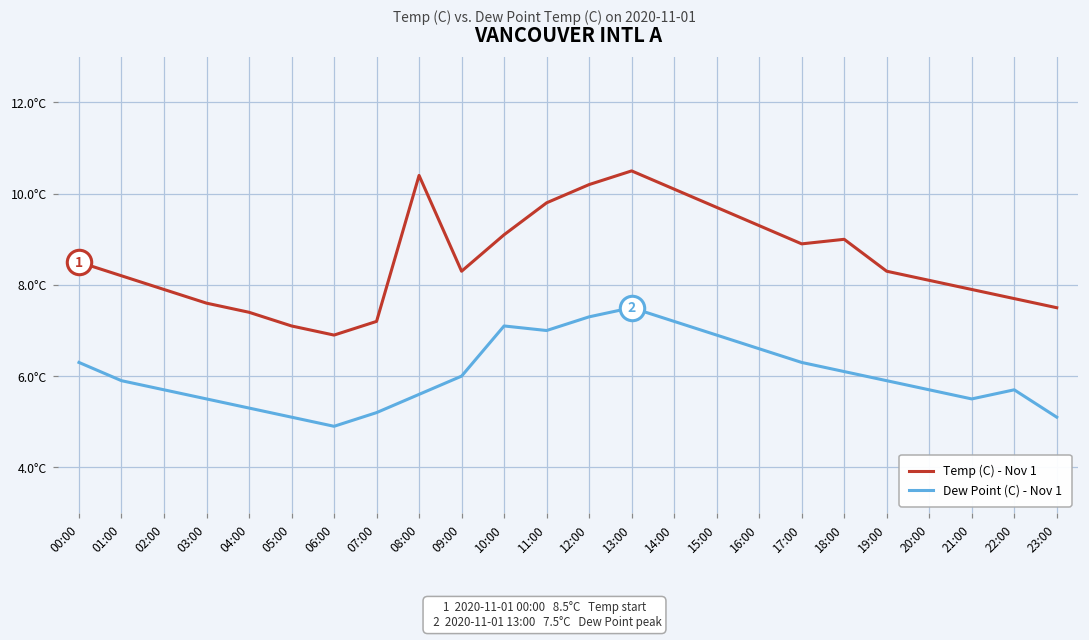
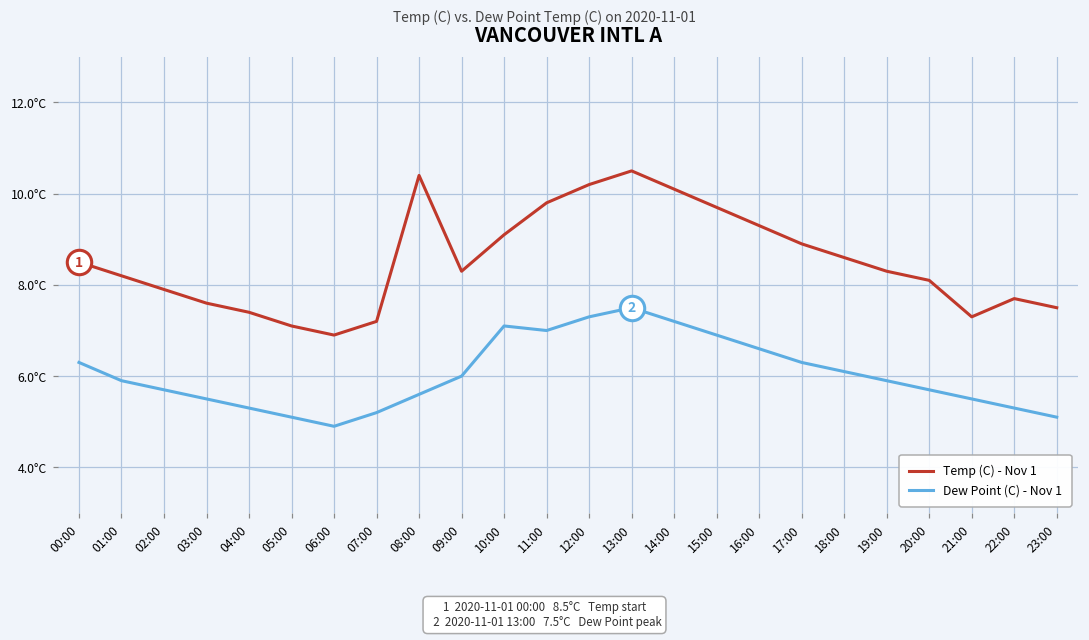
  {
    "Temp (C) - Nov 1": {
      "01:00": "8.2°C",
      "02:00": "7.9°C",
      "03:00": "7.6°C",
      "04:00": "7.4°C",
      "05:00": "7.1°C",
      "06:00": "6.9°C",
      "07:00": "7.2°C",
      "08:00": "10.4°C",
      "09:00": "8.3°C",
      "10:00": "9.1°C",
      "11:00": "9.8°C",
      "12:00": "10.2°C",
      "13:00": "10.5°C",
      "14:00": "10.1°C",
      "15:00": "9.7°C",
      "16:00": "9.3°C",
      "17:00": "8.9°C",
-     "18:00": "9.0°C",
+     "18:00": "8.6°C",
      "19:00": "8.3°C",
      "20:00": "8.1°C",
-     "21:00": "7.9°C",
+     "21:00": "7.3°C",
      "22:00": "7.7°C",
      "23:00": "7.5°C"
    },
    "Dew Point (C) - Nov 1": {
      "00:00": "6.3°C",
      "01:00": "5.9°C",
      "02:00": "5.7°C",
      "03:00": "5.5°C",
      "04:00": "5.3°C",
      "05:00": "5.1°C",
      "06:00": "4.9°C",
      "07:00": "5.2°C",
      "08:00": "5.6°C",
      "09:00": "6.0°C",
      "10:00": "7.1°C",
      "11:00": "7.0°C",
      "12:00": "7.3°C",
      "14:00": "7.2°C",
      "15:00": "6.9°C",
      "16:00": "6.6°C",
      "17:00": "6.3°C",
      "18:00": "6.1°C",
      "19:00": "5.9°C",
      "20:00": "5.7°C",
      "21:00": "5.5°C",
-     "22:00": "5.7°C",
+     "22:00": "5.3°C",
      "23:00": "5.1°C"
    }
  }
